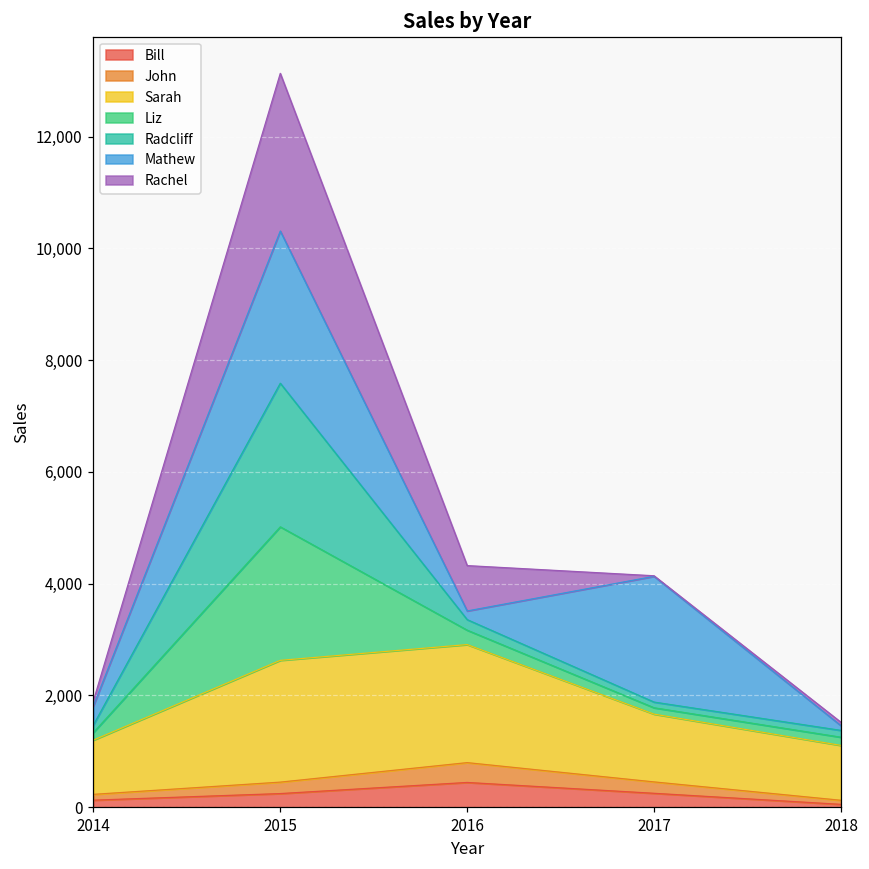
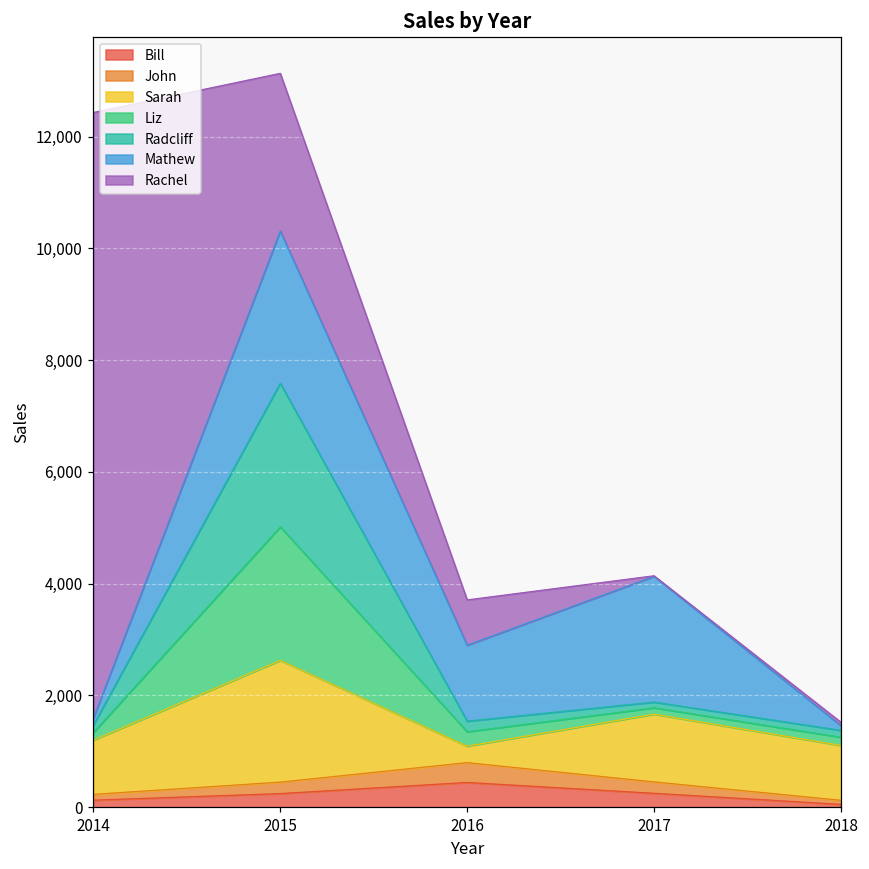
  {
    "Sarah": {
      "2014": "1,000",
      "2015": "2,200",
-     "2016": "2,100",
+     "2016": "300",
      "2017": "1,200",
      "2018": "1,000"
    },
    "Mathew": {
-     "2014": "300",
+     "2014": "100",
      "2015": "2,700",
-     "2016": "200",
+     "2016": "1,400",
      "2018": "100"
    },
    "Rachel": {
-     "2014": "100",
+     "2014": "10,800",
      "2015": "2,800",
      "2016": "800",
      "2018": "100"
    }
  }
